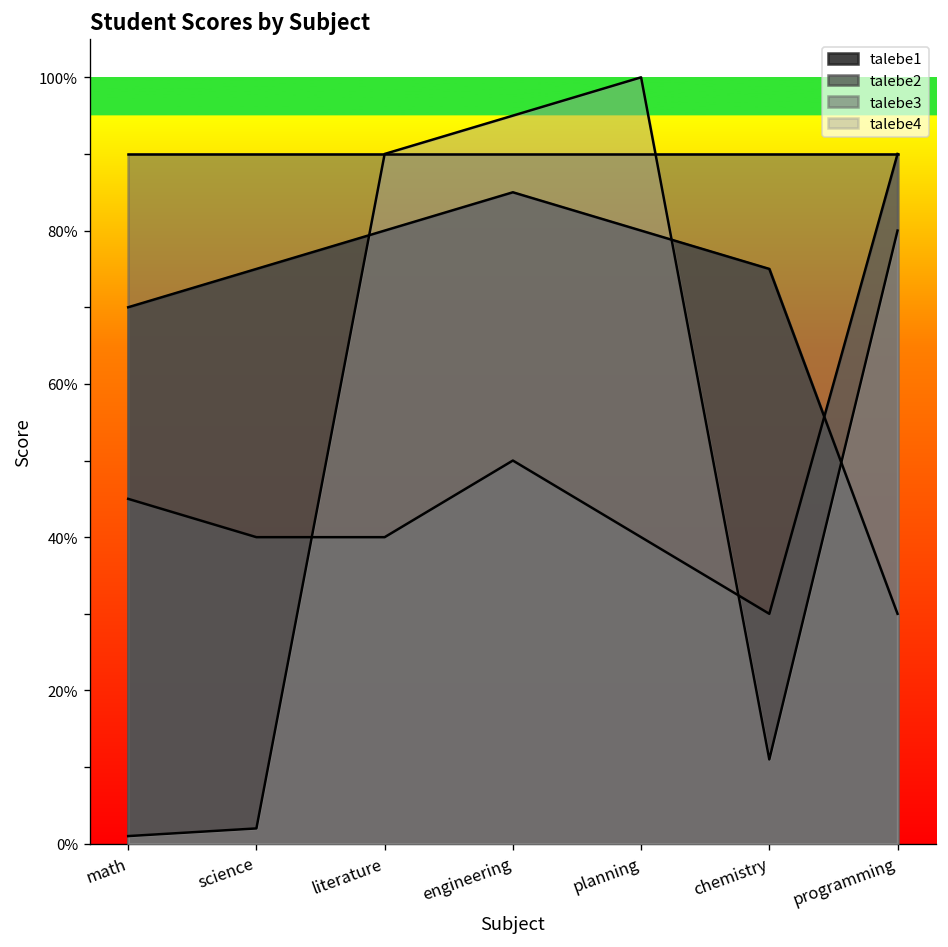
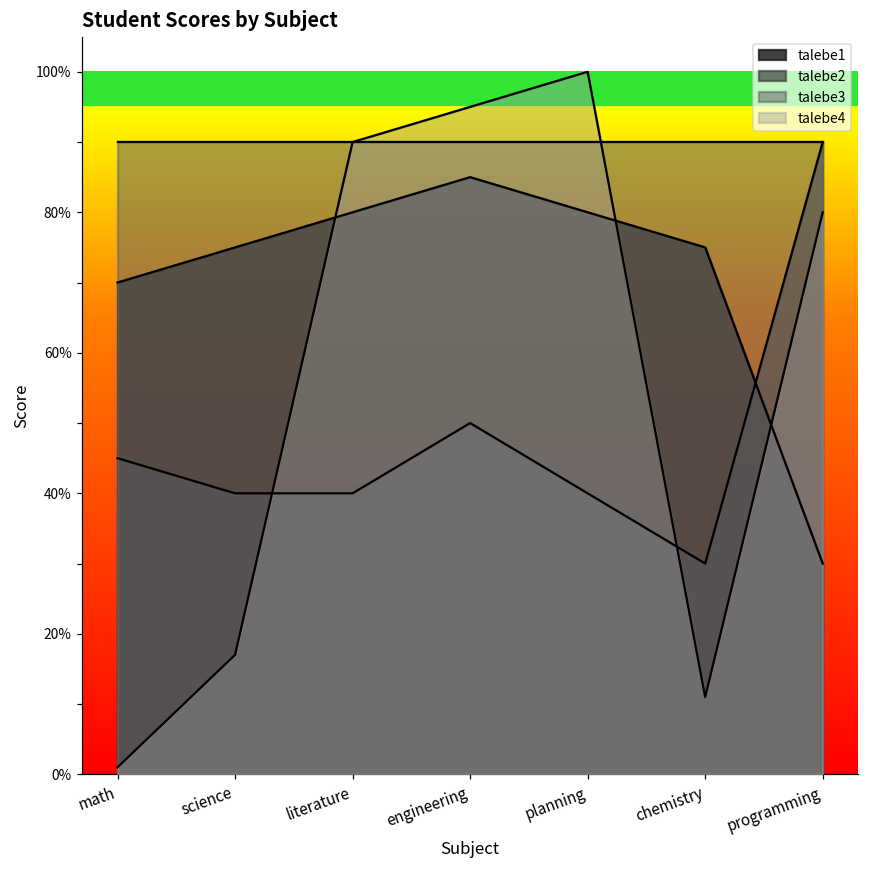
  {
    "talebe4": {
      "math": "1%",
-     "science": "2%",
+     "science": "17%",
      "engineering": "95%",
      "planning": "100%",
      "chemistry": "11%",
      "programming": "80%"
    }
  }
